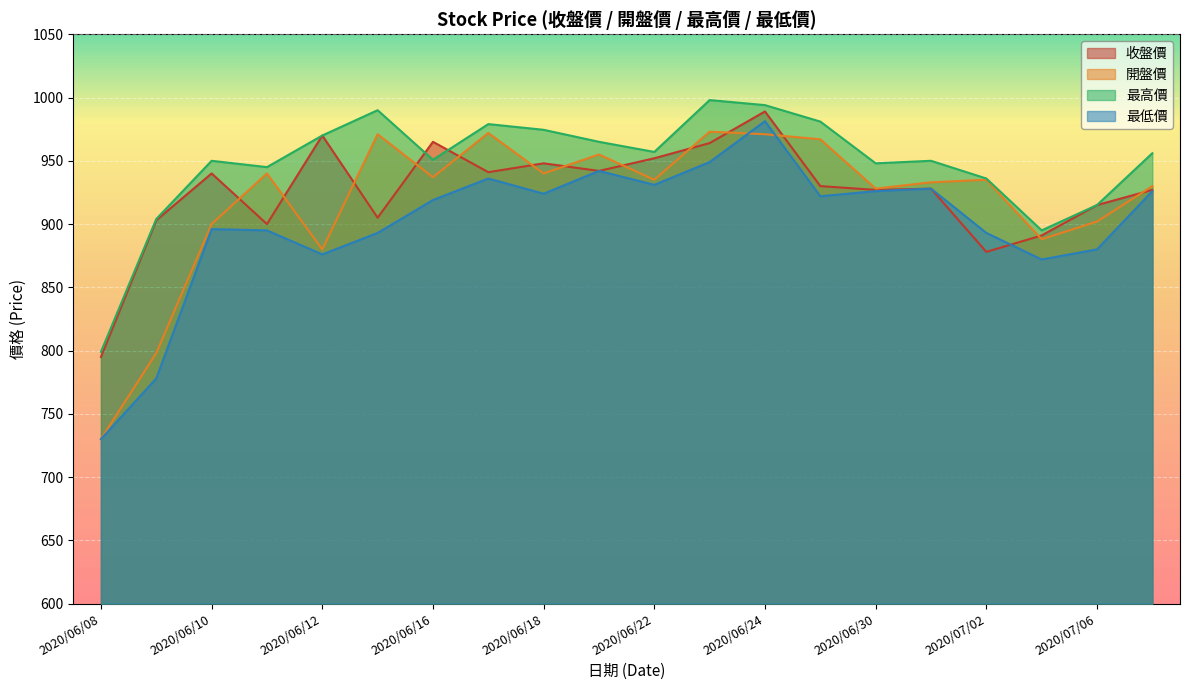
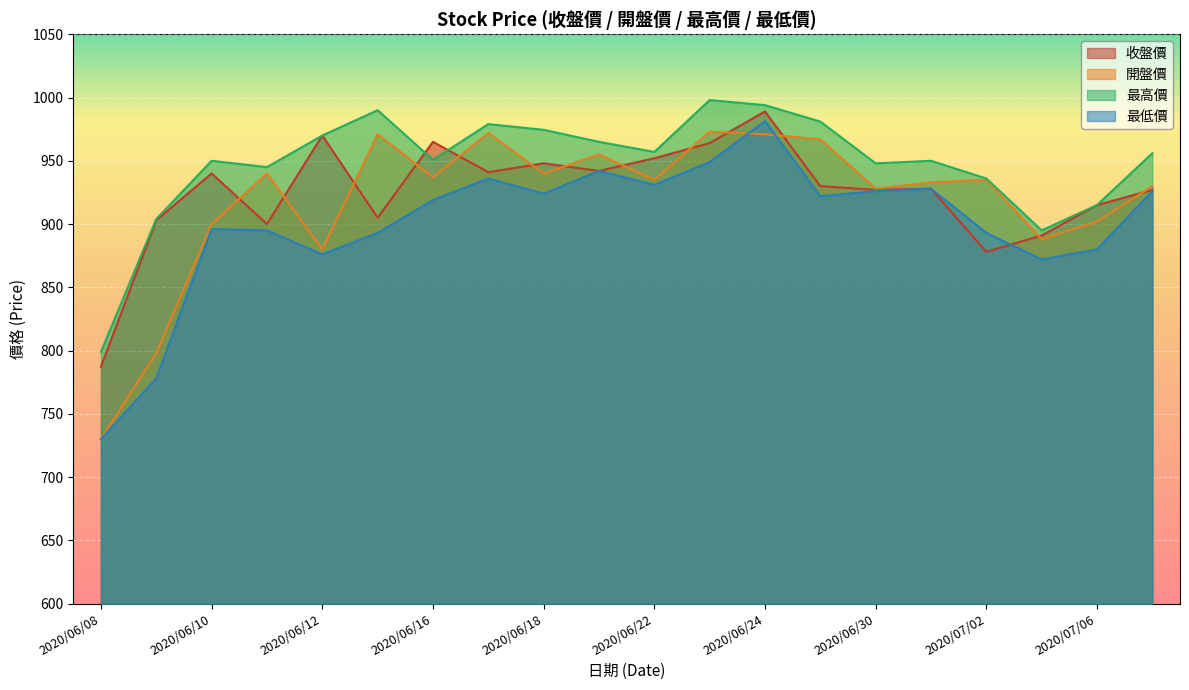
  {
    "收盤價": {
-     "2020/06/08": 795,
+     "2020/06/08": 787,
      "2020/06/10": 940,
      "2020/06/16": 965,
      "2020/06/18": 948,
      "2020/06/22": 952,
      "2020/06/24": 989,
      "2020/07/02": 878
    },
    "開盤價": {
      "2020/06/10": 900,
      "2020/06/12": 880,
      "2020/06/16": 937,
      "2020/06/18": 940,
      "2020/06/22": 935,
      "2020/06/24": 971,
      "2020/07/06": 902
    },
    "最高價": {
      "2020/06/08": 799,
      "2020/06/10": 950,
      "2020/06/16": 951,
      "2020/06/18": 975,
      "2020/06/22": 957,
      "2020/06/24": 994,
      "2020/06/30": 948
    },
    "最低價": {
      "2020/06/10": 896,
      "2020/06/12": 876,
      "2020/06/16": 919,
      "2020/06/18": 924,
      "2020/06/22": 931,
      "2020/06/24": 981,
      "2020/07/02": 893,
      "2020/07/06": 880
    }
  }
